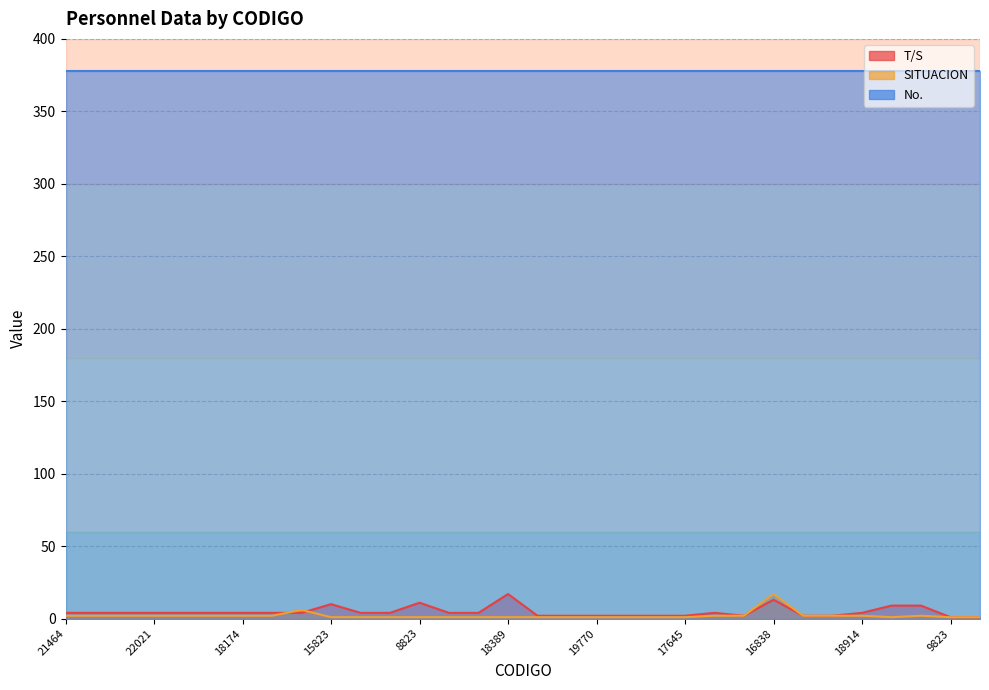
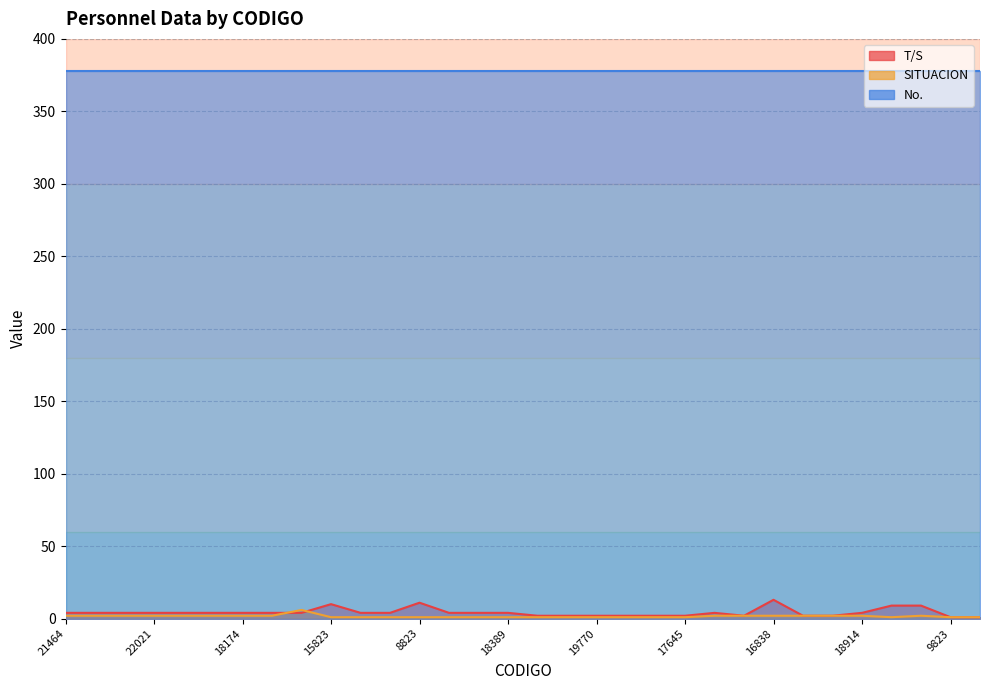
  {
    "T/S": {
      "21464": 4,
      "22021": 4,
      "18174": 4,
      "15823": 10,
      "8823": 11,
-     "18389": 17,
+     "18389": 4,
      "16838": 13,
      "18914": 4
    },
    "SITUACION": {
      "21464": 2,
      "22021": 2,
      "18174": 2,
      "15823": 1,
      "8823": 1,
      "18389": 1,
-     "16838": 17,
+     "16838": 2,
      "18914": 2
    },
    "No.": {
      "21464": 378,
      "22021": 378,
      "18174": 378,
      "15823": 378,
      "8823": 378,
      "18389": 378,
      "19770": 378,
      "17645": 378,
      "16838": 378,
      "18914": 378
    }
  }
